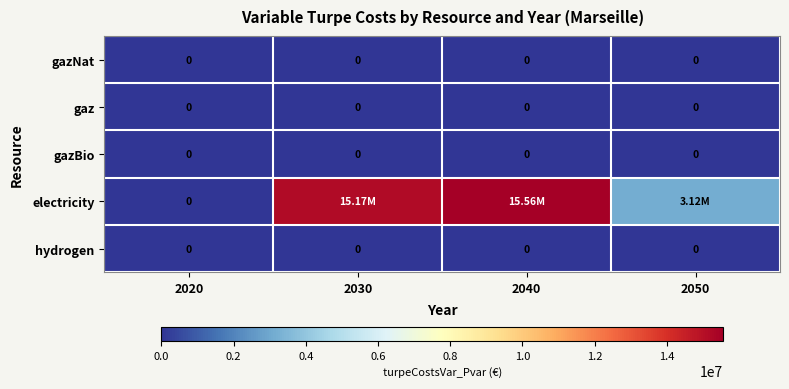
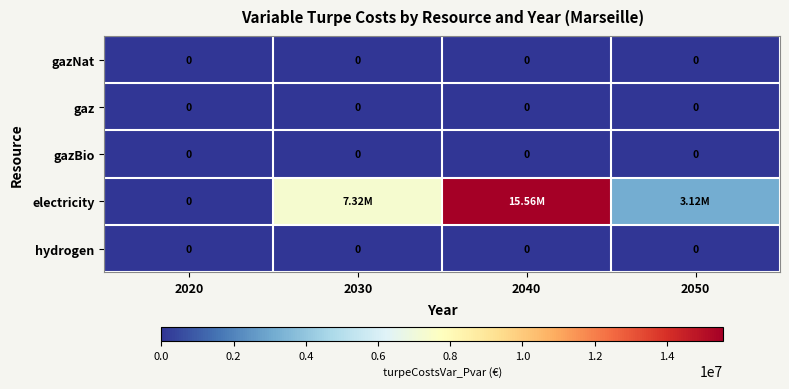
  {
    "gazNat": {
      "2020": "0",
      "2030": "0",
      "2040": "0",
      "2050": "0"
    },
    "gaz": {
      "2020": "0",
      "2030": "0",
      "2040": "0",
      "2050": "0"
    },
    "gazBio": {
      "2020": "0",
      "2030": "0",
      "2040": "0",
      "2050": "0"
    },
    "electricity": {
      "2020": "0",
-     "2030": "15.17M",
+     "2030": "7.32M",
      "2040": "15.56M",
      "2050": "3.12M"
    },
    "hydrogen": {
      "2020": "0",
      "2030": "0",
      "2040": "0",
      "2050": "0"
    }
  }
